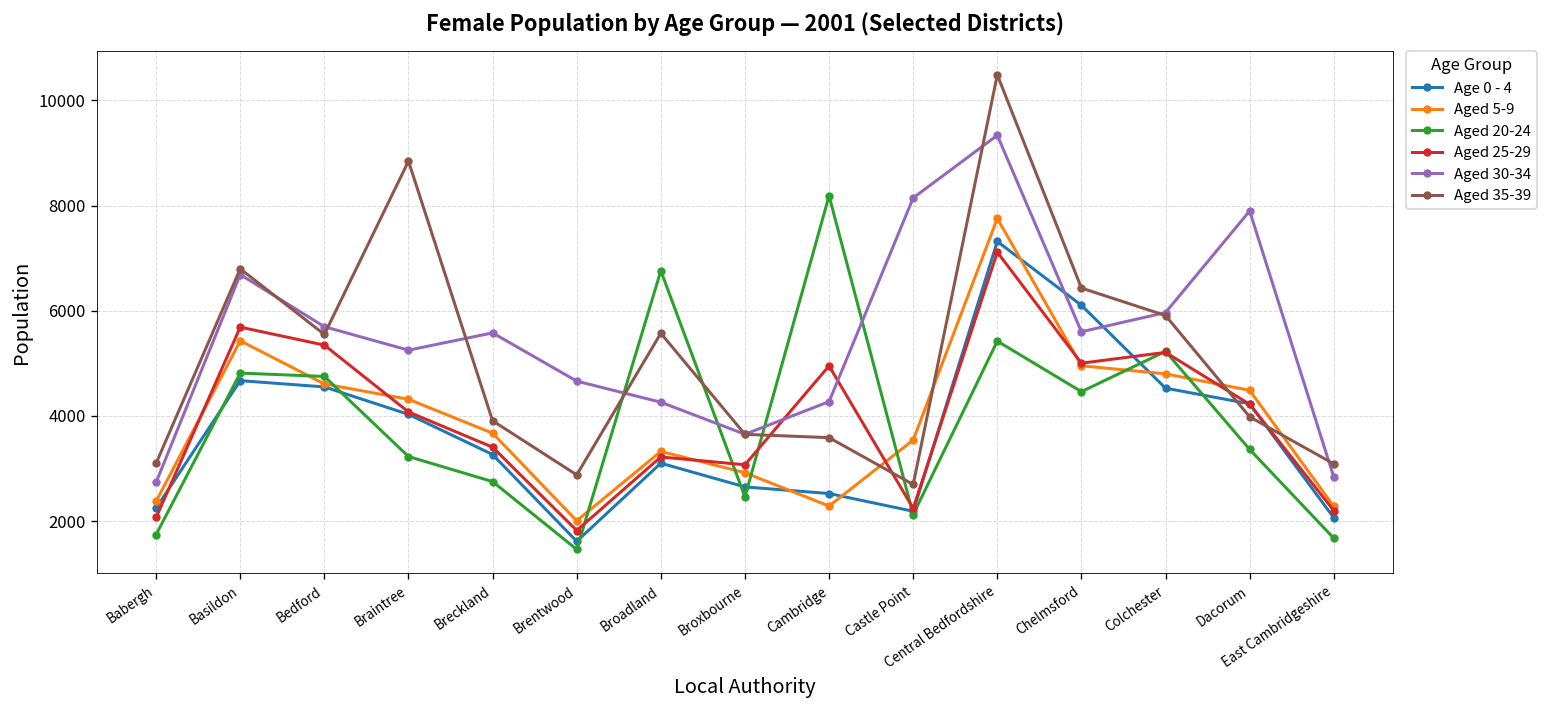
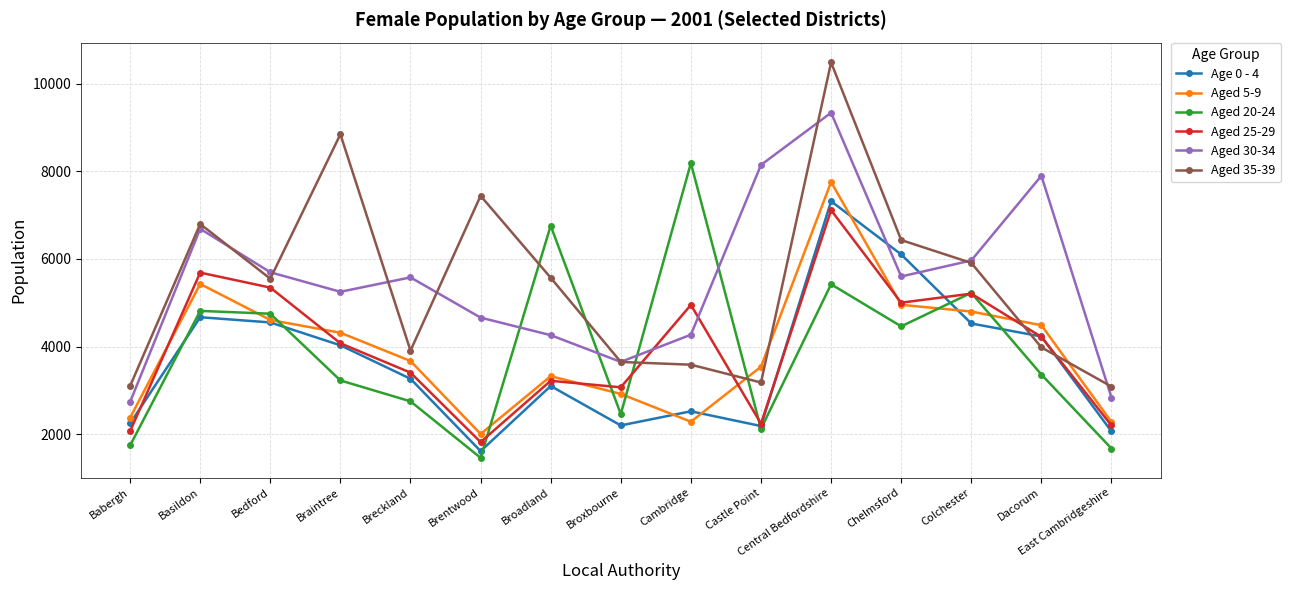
  {
    "Age 0 - 4": {
      "Babergh": 2200,
      "Basildon": 4700,
      "Breckland": 3300,
      "Brentwood": 1600,
      "Broadland": 3100,
-     "Broxbourne": 2700,
+     "Broxbourne": 2200,
      "Cambridge": 2500,
      "Central Bedfordshire": 7300,
      "Chelmsford": 6100,
      "Colchester": 4500,
      "East Cambridgeshire": 2100
    },
    "Aged 5-9": {
      "Babergh": 2400,
      "Basildon": 5400,
      "Braintree": 4300,
      "Breckland": 3700,
      "Brentwood": 2000,
      "Broadland": 3300,
      "Broxbourne": 2900,
      "Cambridge": 2300,
      "Castle Point": 3500,
      "Central Bedfordshire": 7800,
      "Colchester": 4800,
      "Dacorum": 4500,
      "East Cambridgeshire": 2300
    },
    "Aged 20-24": {
      "Babergh": 1700,
      "Basildon": 4800,
      "Bedford": 4800,
      "Braintree": 3200,
      "Breckland": 2800,
      "Brentwood": 1500,
      "Broadland": 6800,
      "Broxbourne": 2500,
      "Cambridge": 8200,
      "Castle Point": 2100,
      "Central Bedfordshire": 5400,
      "Chelmsford": 4500,
      "Dacorum": 3400,
      "East Cambridgeshire": 1700
    },
    "Aged 25-29": {
      "Babergh": 2100,
      "Basildon": 5700,
      "Bedford": 5300,
      "Breckland": 3400,
      "Brentwood": 1800,
      "Broadland": 3200,
      "Broxbourne": 3100,
      "Cambridge": 5000,
      "Central Bedfordshire": 7100,
      "East Cambridgeshire": 2200
    },
    "Aged 30-34": {
      "Babergh": 2700,
      "Basildon": 6700,
      "Bedford": 5700,
      "Braintree": 5300,
      "Breckland": 5600,
      "Brentwood": 4700,
      "Broadland": 4300,
      "Cambridge": 4300,
      "Castle Point": 8100,
      "Central Bedfordshire": 9300,
      "Chelmsford": 5600,
      "Dacorum": 7900,
      "East Cambridgeshire": 2800
    },
    "Aged 35-39": {
      "Babergh": 3100,
      "Basildon": 6800,
      "Bedford": 5600,
      "Braintree": 8800,
      "Breckland": 3900,
-     "Brentwood": 2900,
+     "Brentwood": 7400,
      "Broadland": 5600,
      "Cambridge": 3600,
-     "Castle Point": 2700,
+     "Castle Point": 3200,
      "Central Bedfordshire": 10500,
      "Chelmsford": 6400,
      "Dacorum": 4000,
      "East Cambridgeshire": 3100
    }
  }
